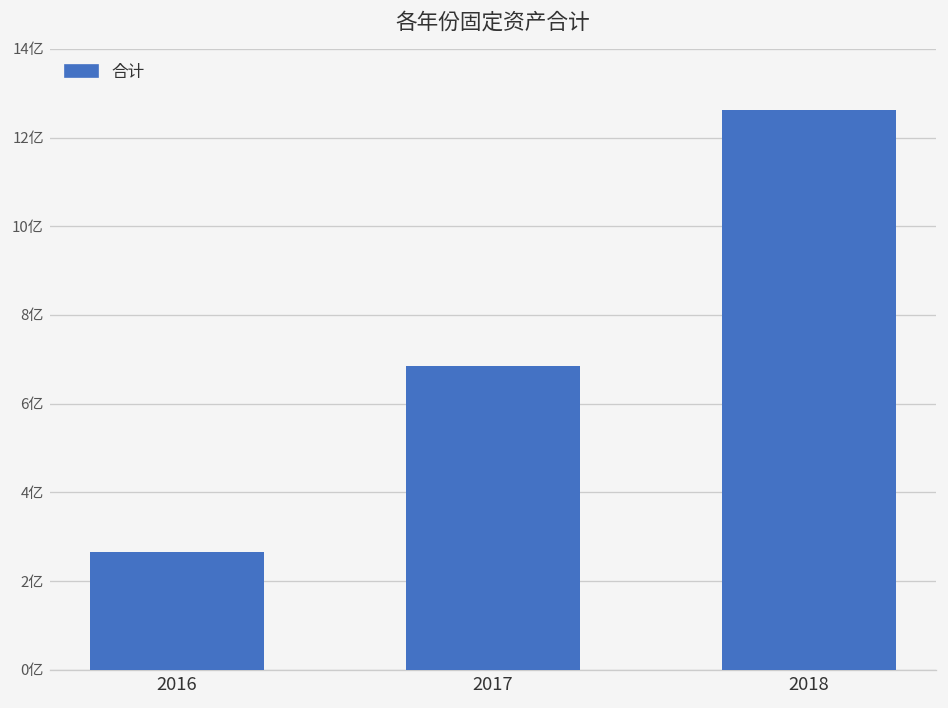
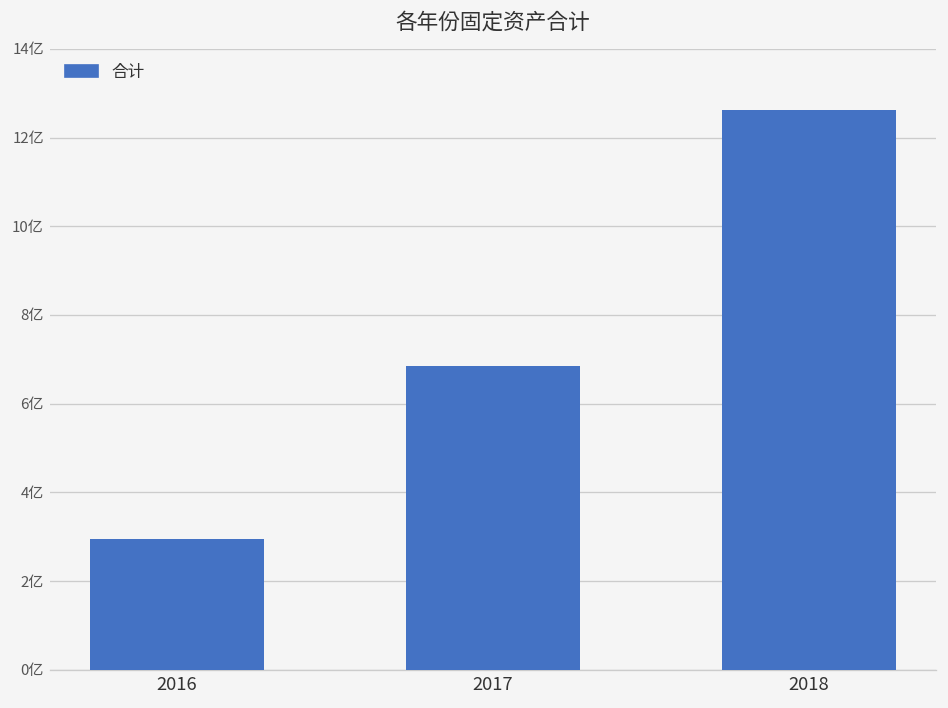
  {
-   "2016": "2.7亿",
+   "2016": "2.9亿",
    "2017": "6.9亿",
    "2018": "12.6亿"
  }
